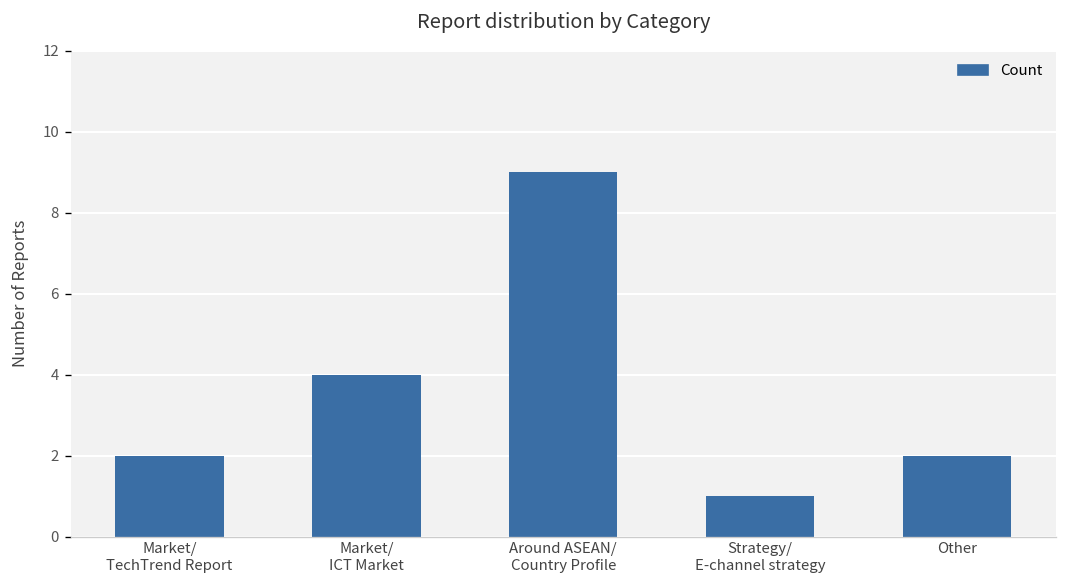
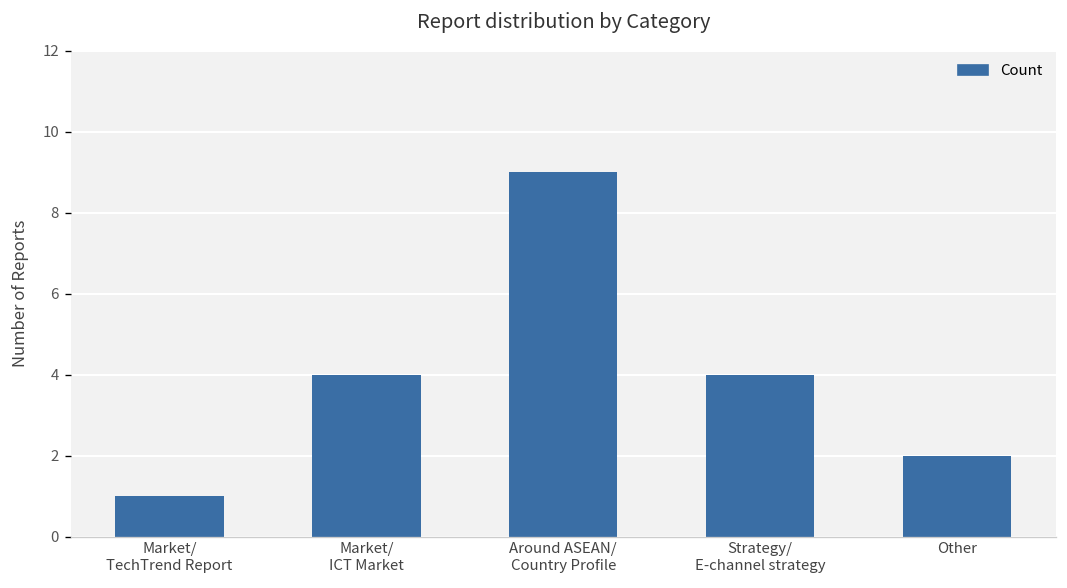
  {
-   "Market/ TechTrend Report": 2,
+   "Market/ TechTrend Report": 1,
    "Market/ ICT Market": 4,
    "Around ASEAN/ Country Profile": 9,
-   "Strategy/ E-channel strategy": 1,
+   "Strategy/ E-channel strategy": 4,
    "Other": 2
  }
